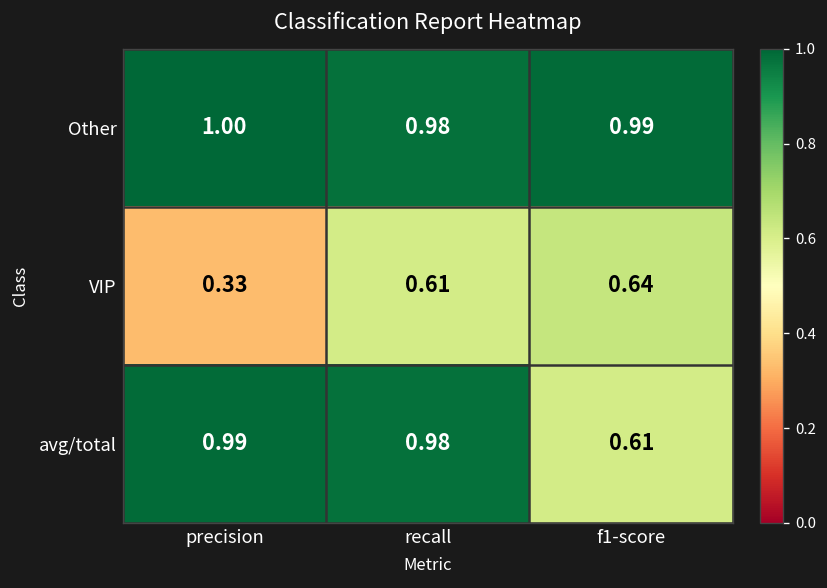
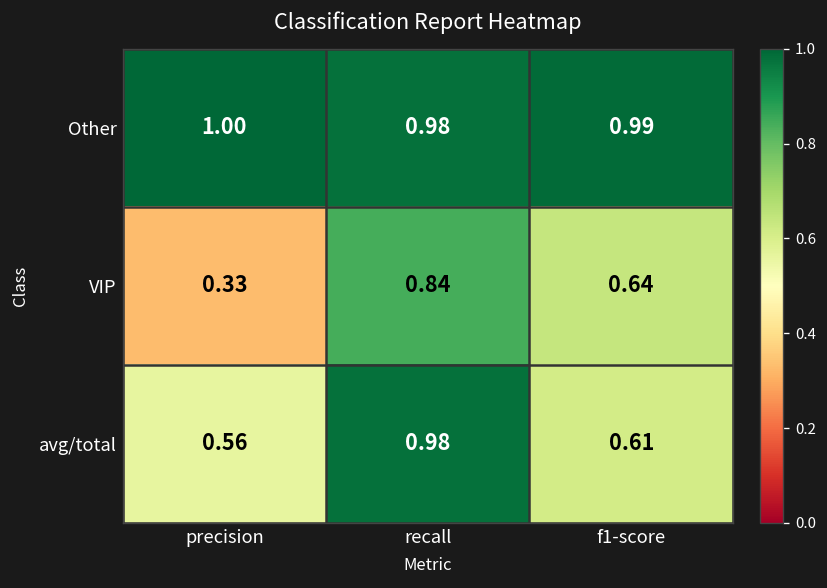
  {
    "Other": {
      "precision": 1.00,
      "recall": 0.98,
      "f1-score": 0.99
    },
    "VIP": {
      "precision": 0.33,
-     "recall": 0.61,
+     "recall": 0.84,
      "f1-score": 0.64
    },
    "avg/total": {
-     "precision": 0.99,
+     "precision": 0.56,
      "recall": 0.98,
      "f1-score": 0.61
    }
  }
